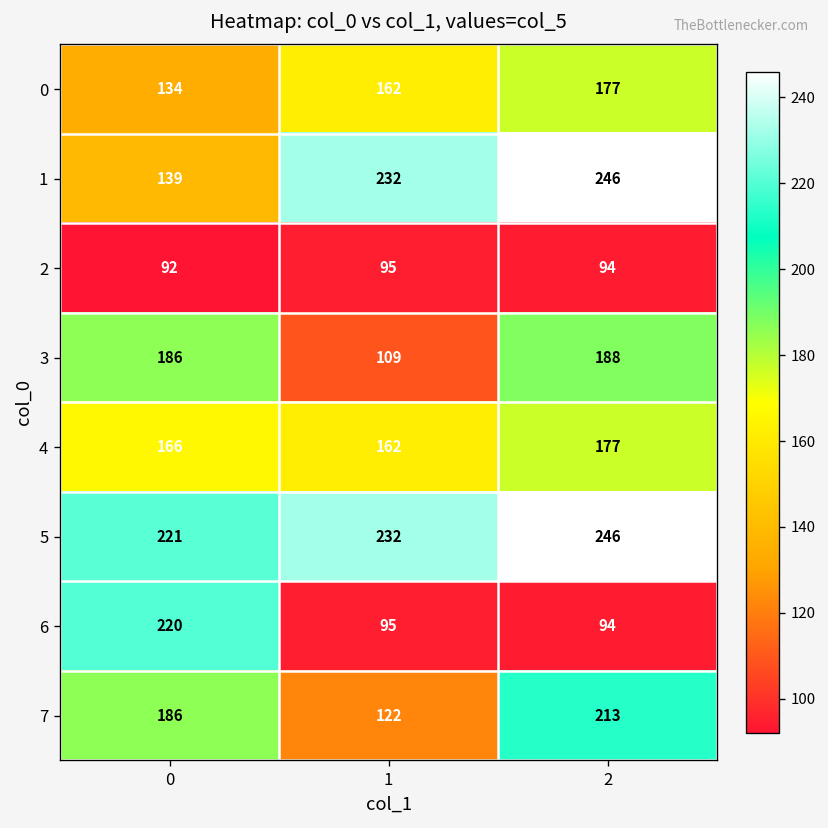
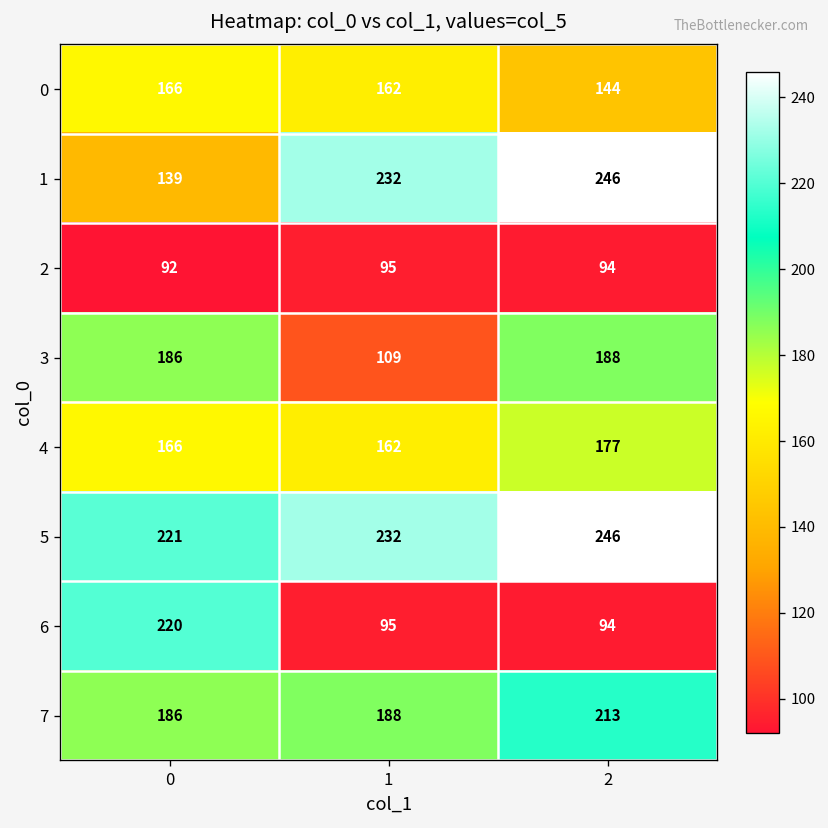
  {
    "0": {
-     "0": 134,
+     "0": 166,
      "1": 162,
-     "2": 177
+     "2": 144
    },
    "1": {
      "0": 139,
      "1": 232,
      "2": 246
    },
    "2": {
      "0": 92,
      "1": 95,
      "2": 94
    },
    "3": {
      "0": 186,
      "1": 109,
      "2": 188
    },
    "4": {
      "0": 166,
      "1": 162,
      "2": 177
    },
    "5": {
      "0": 221,
      "1": 232,
      "2": 246
    },
    "6": {
      "0": 220,
      "1": 95,
      "2": 94
    },
    "7": {
      "0": 186,
-     "1": 122,
+     "1": 188,
      "2": 213
    }
  }
